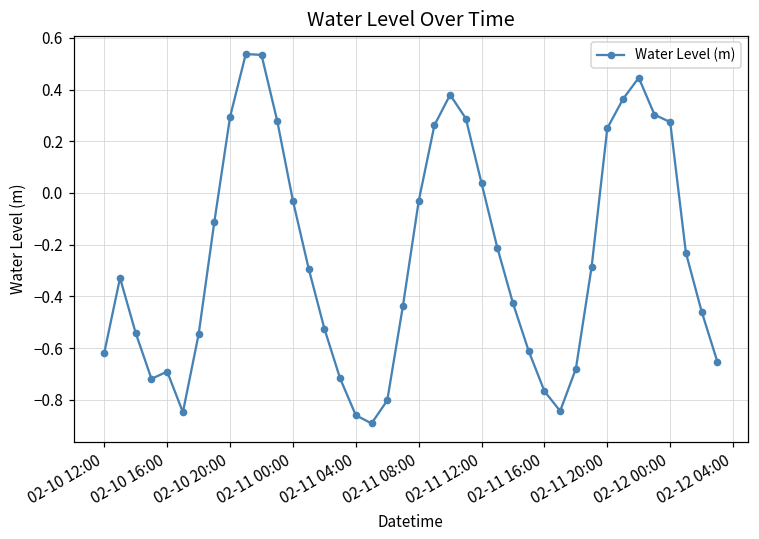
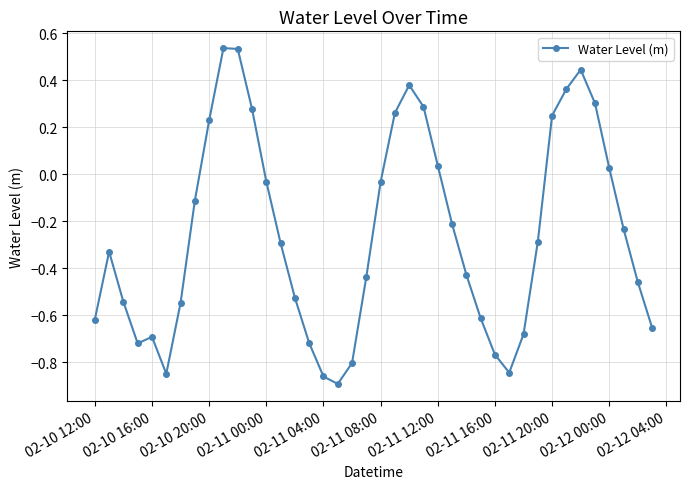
  {
    "02-10 12:00": -0.62,
    "02-10 16:00": -0.69,
-   "02-10 20:00": 0.29,
+   "02-10 20:00": 0.23,
    "02-11 00:00": -0.03,
    "02-11 04:00": -0.86,
    "02-11 08:00": -0.03,
    "02-11 12:00": 0.04,
    "02-11 16:00": -0.77,
    "02-11 20:00": 0.25,
-   "02-12 00:00": 0.27
+   "02-12 00:00": 0.03
  }
